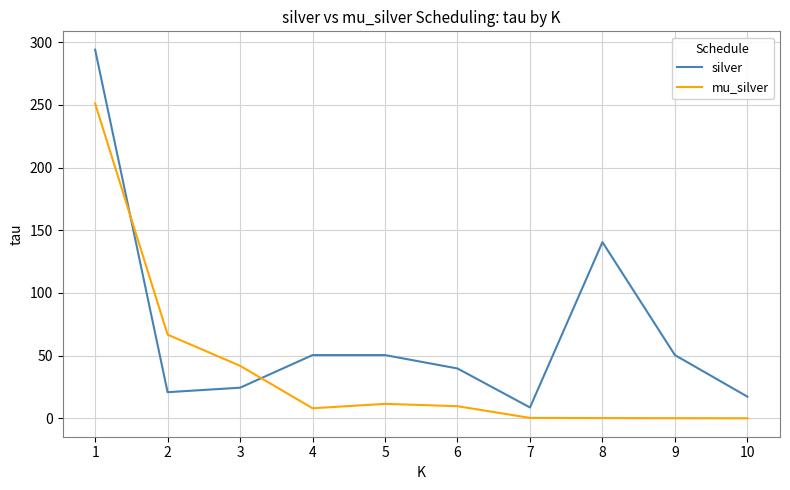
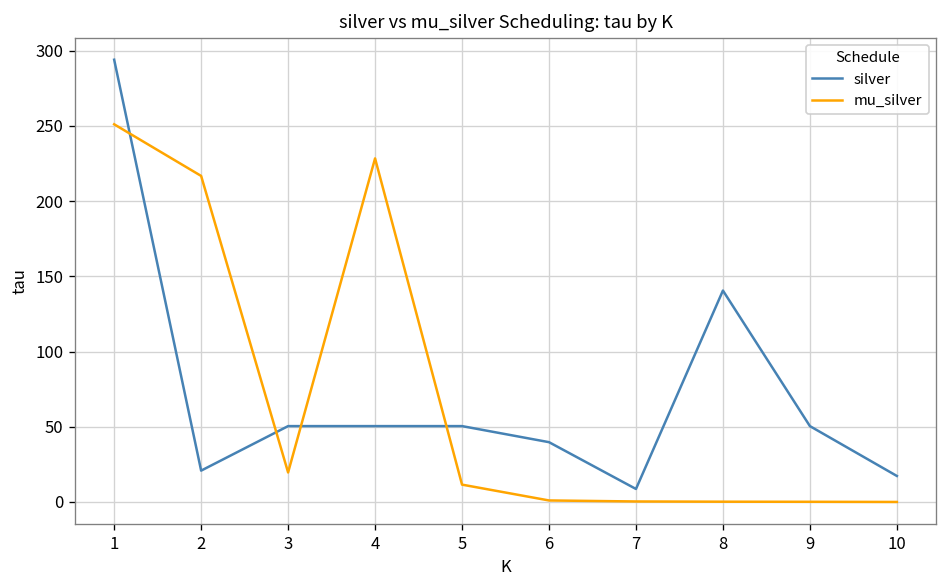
  {
    "silver": {
      "1": 294,
      "2": 21,
-     "3": 24,
+     "3": 50,
      "4": 50,
      "5": 50,
      "6": 40,
      "7": 9,
      "8": 141,
      "9": 50,
      "10": 17
    },
    "mu_silver": {
      "1": 251,
-     "2": 67,
-     "3": 42,
-     "4": 8,
+     "2": 217,
+     "3": 20,
+     "4": 228,
      "5": 12,
-     "6": 10,
+     "6": 1,
      "7": 0,
      "8": 0,
      "9": 0,
      "10": 0
    }
  }
